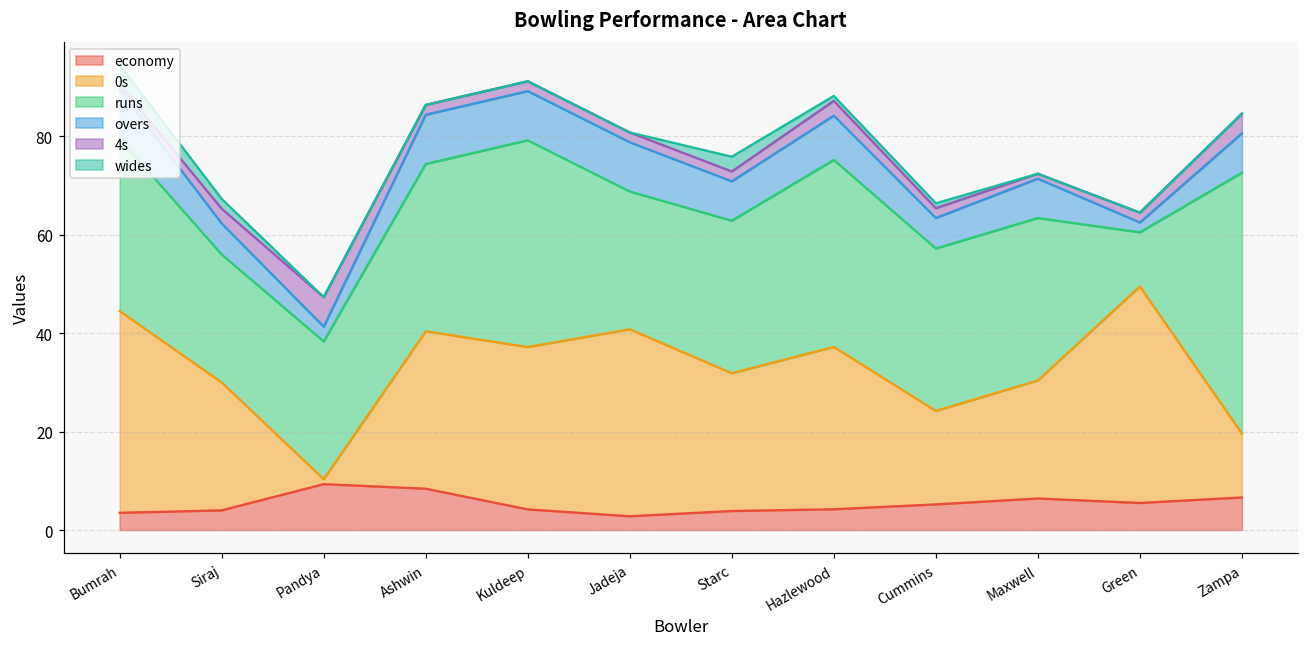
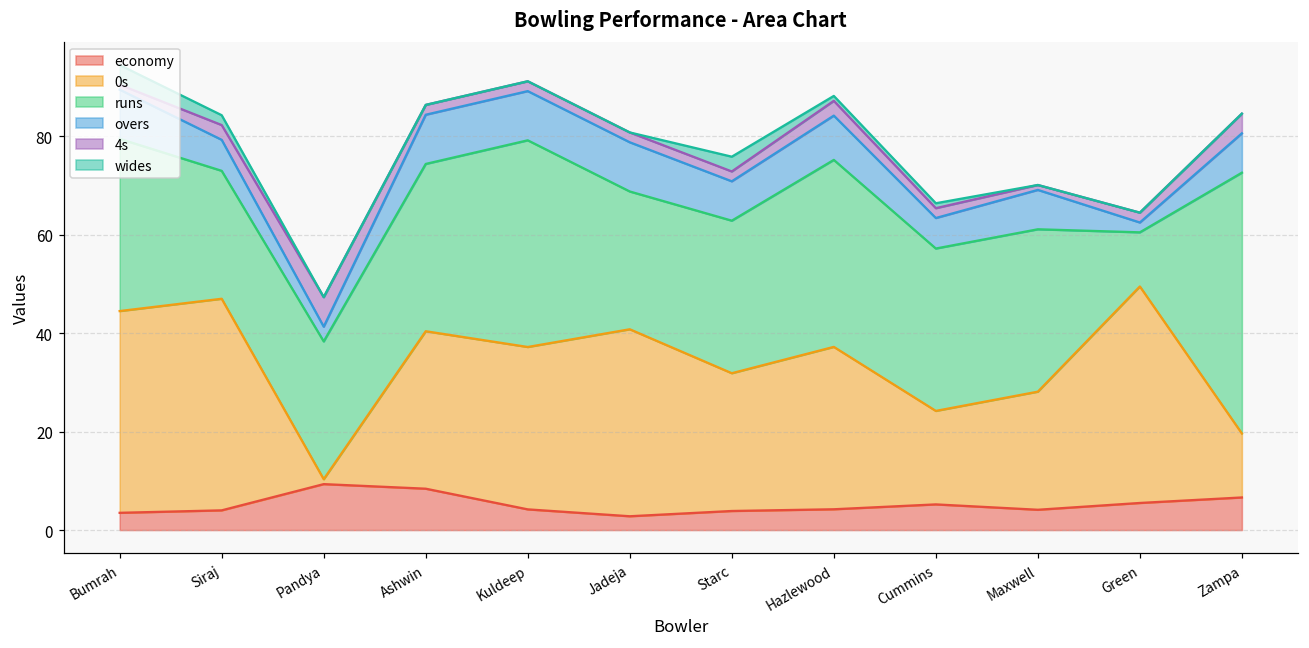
  {
    "economy": {
      "Bumrah": 4,
      "Siraj": 4,
      "Pandya": 9,
      "Ashwin": 8,
      "Kuldeep": 4,
      "Jadeja": 3,
      "Starc": 4,
      "Hazlewood": 4,
      "Cummins": 5,
-     "Maxwell": 6,
+     "Maxwell": 4,
      "Green": 6,
      "Zampa": 7
    },
    "0s": {
      "Bumrah": 41,
-     "Siraj": 26,
+     "Siraj": 43,
      "Pandya": 1,
      "Ashwin": 32,
      "Kuldeep": 33,
      "Jadeja": 38,
      "Starc": 28,
      "Hazlewood": 33,
      "Cummins": 19,
      "Maxwell": 24,
      "Green": 44,
      "Zampa": 13
    },
    "4s": {
      "Siraj": 3,
      "Starc": 2,
      "Hazlewood": 3,
      "Cummins": 2
    }
  }
